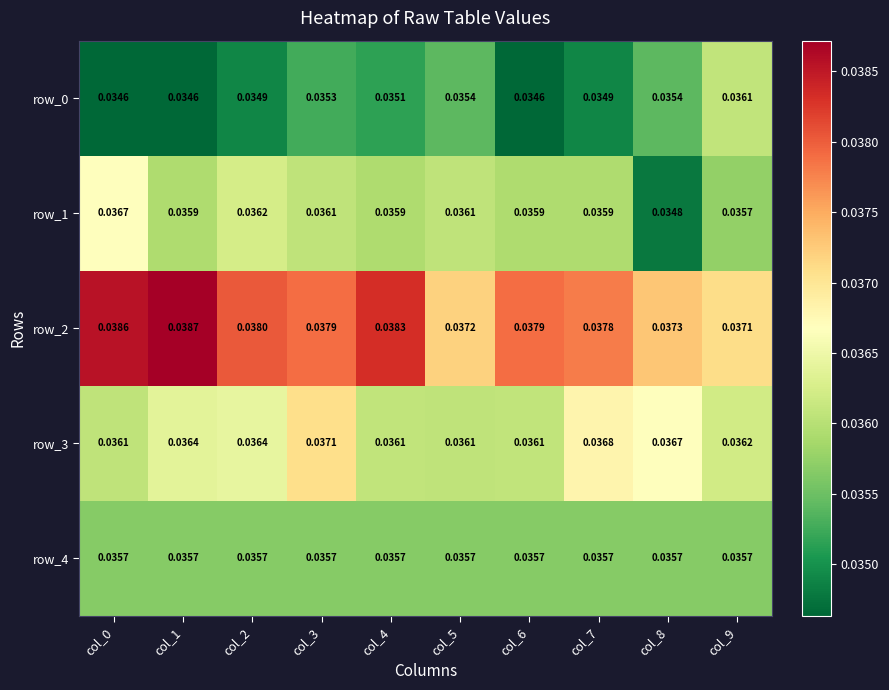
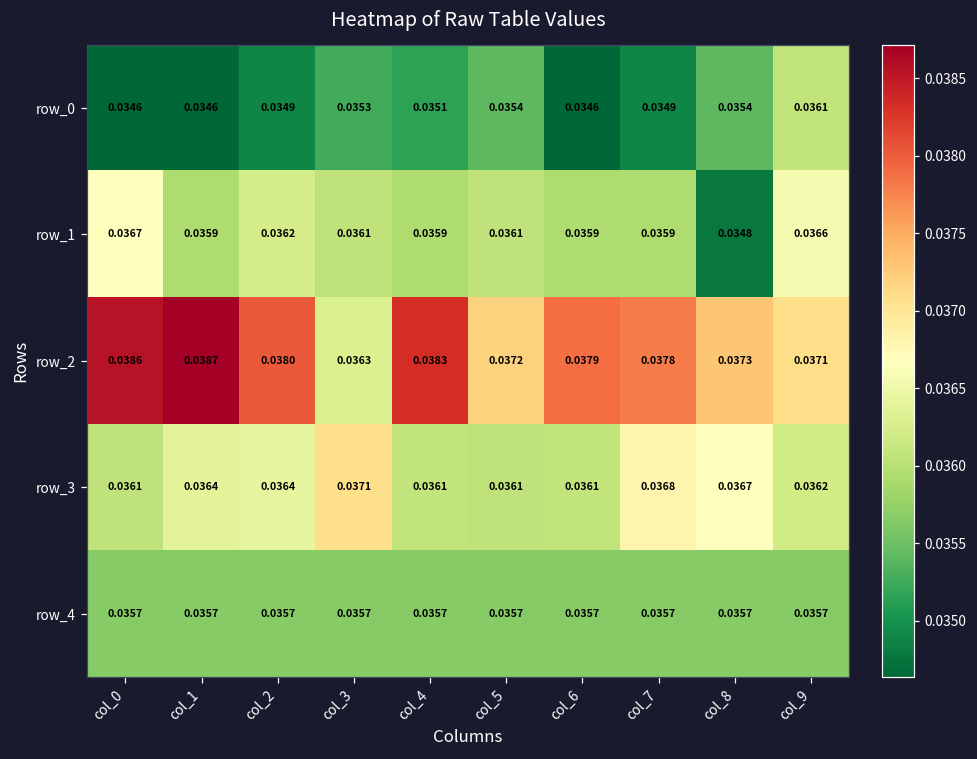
  {
    "row_0": {
      "col_0": 0.0346,
      "col_1": 0.0346,
      "col_2": 0.0349,
      "col_3": 0.0353,
      "col_4": 0.0351,
      "col_5": 0.0354,
      "col_6": 0.0346,
      "col_7": 0.0349,
      "col_8": 0.0354,
      "col_9": 0.0361
    },
    "row_1": {
      "col_0": 0.0367,
      "col_1": 0.0359,
      "col_2": 0.0362,
      "col_3": 0.0361,
      "col_4": 0.0359,
      "col_5": 0.0361,
      "col_6": 0.0359,
      "col_7": 0.0359,
      "col_8": 0.0348,
-     "col_9": 0.0357
+     "col_9": 0.0366
    },
    "row_2": {
      "col_0": 0.0386,
      "col_1": 0.0387,
      "col_2": 0.0380,
-     "col_3": 0.0379,
+     "col_3": 0.0363,
      "col_4": 0.0383,
      "col_5": 0.0372,
      "col_6": 0.0379,
      "col_7": 0.0378,
      "col_8": 0.0373,
      "col_9": 0.0371
    },
    "row_3": {
      "col_0": 0.0361,
      "col_1": 0.0364,
      "col_2": 0.0364,
      "col_3": 0.0371,
      "col_4": 0.0361,
      "col_5": 0.0361,
      "col_6": 0.0361,
      "col_7": 0.0368,
      "col_8": 0.0367,
      "col_9": 0.0362
    },
    "row_4": {
      "col_0": 0.0357,
      "col_1": 0.0357,
      "col_2": 0.0357,
      "col_3": 0.0357,
      "col_4": 0.0357,
      "col_5": 0.0357,
      "col_6": 0.0357,
      "col_7": 0.0357,
      "col_8": 0.0357,
      "col_9": 0.0357
    }
  }
